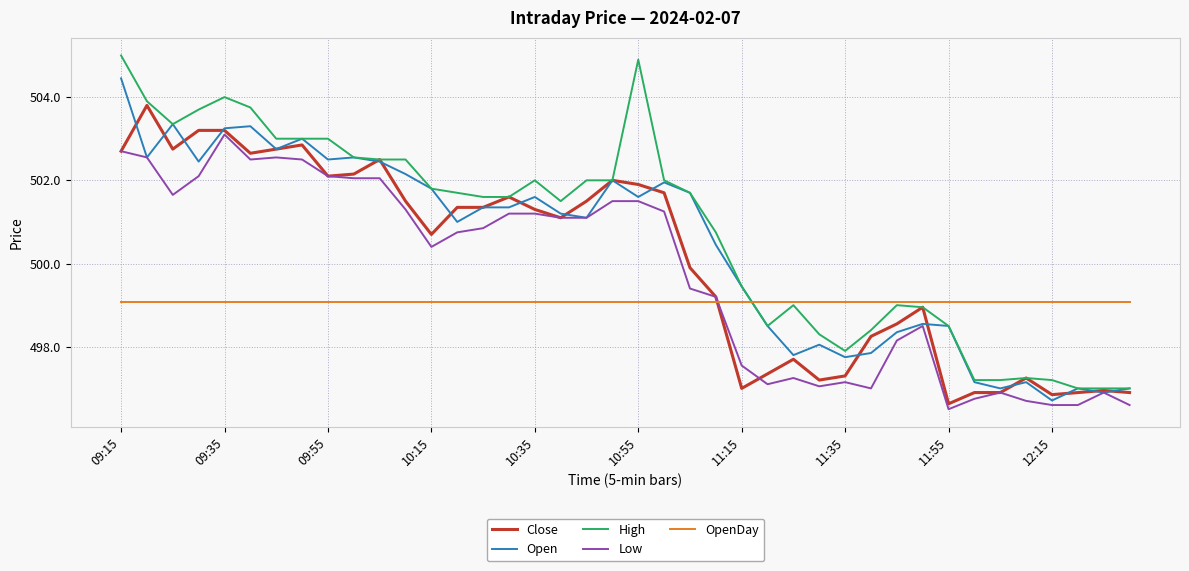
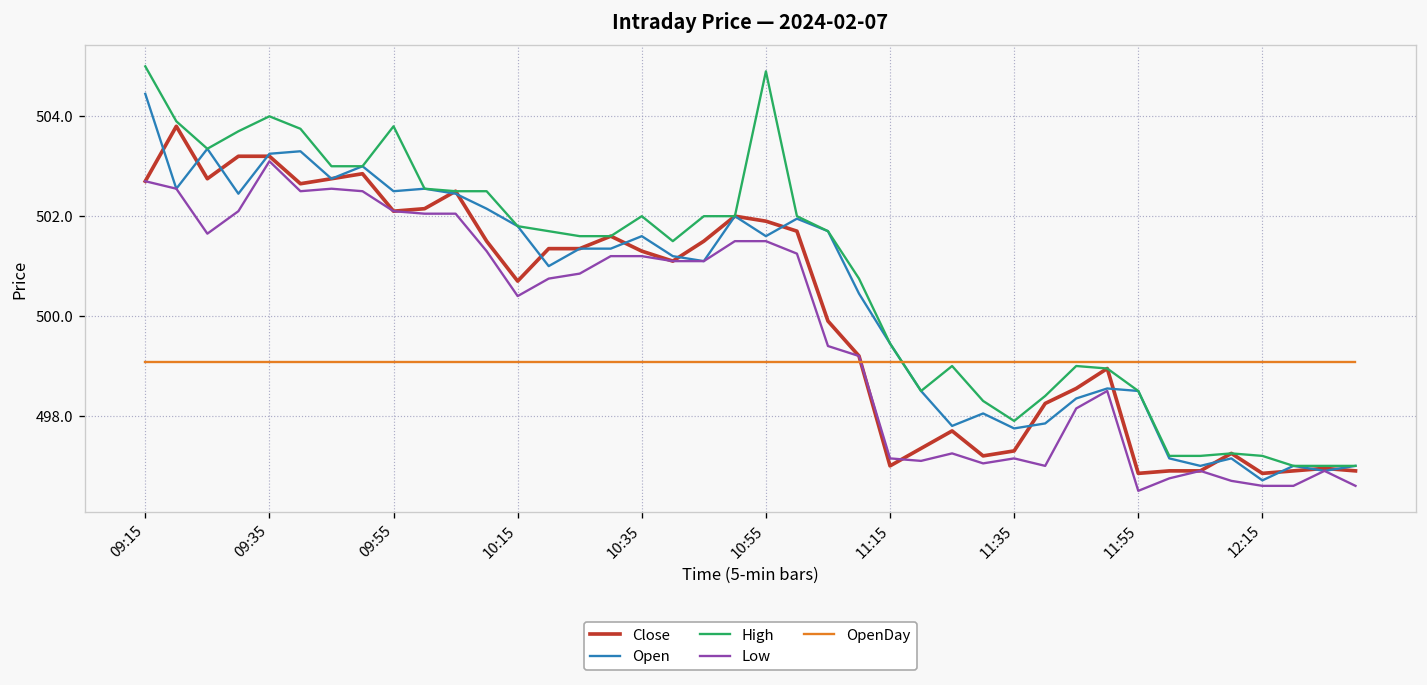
  {
    "Close": {
      "10:15": 500.7,
      "10:35": 501.3,
      "10:55": 501.9,
      "11:15": 497.0,
      "11:35": 497.3,
-     "11:55": 496.6,
+     "11:55": 496.9,
      "12:15": 496.9
    },
    "Open": {
      "09:15": 504.5,
      "09:55": 502.5,
      "10:35": 501.6,
      "10:55": 501.6,
      "11:35": 497.8,
      "12:15": 496.7
    },
    "High": {
      "09:15": 505.0,
      "09:35": 504.0,
-     "09:55": 503.0,
+     "09:55": 503.8,
      "10:35": 502.0,
      "10:55": 504.9,
      "11:35": 497.9,
      "12:15": 497.2
    },
    "Low": {
      "09:35": 503.1,
      "10:15": 500.4,
      "10:35": 501.2,
      "10:55": 501.5,
-     "11:15": 497.6,
+     "11:15": 497.2,
      "11:35": 497.2,
      "11:55": 496.5,
      "12:15": 496.6
    },
    "OpenDay": {
      "09:15": 499.1,
      "09:35": 499.1,
      "09:55": 499.1,
      "10:15": 499.1,
      "10:35": 499.1,
      "10:55": 499.1,
      "11:15": 499.1,
      "11:35": 499.1,
      "11:55": 499.1,
      "12:15": 499.1
    }
  }
